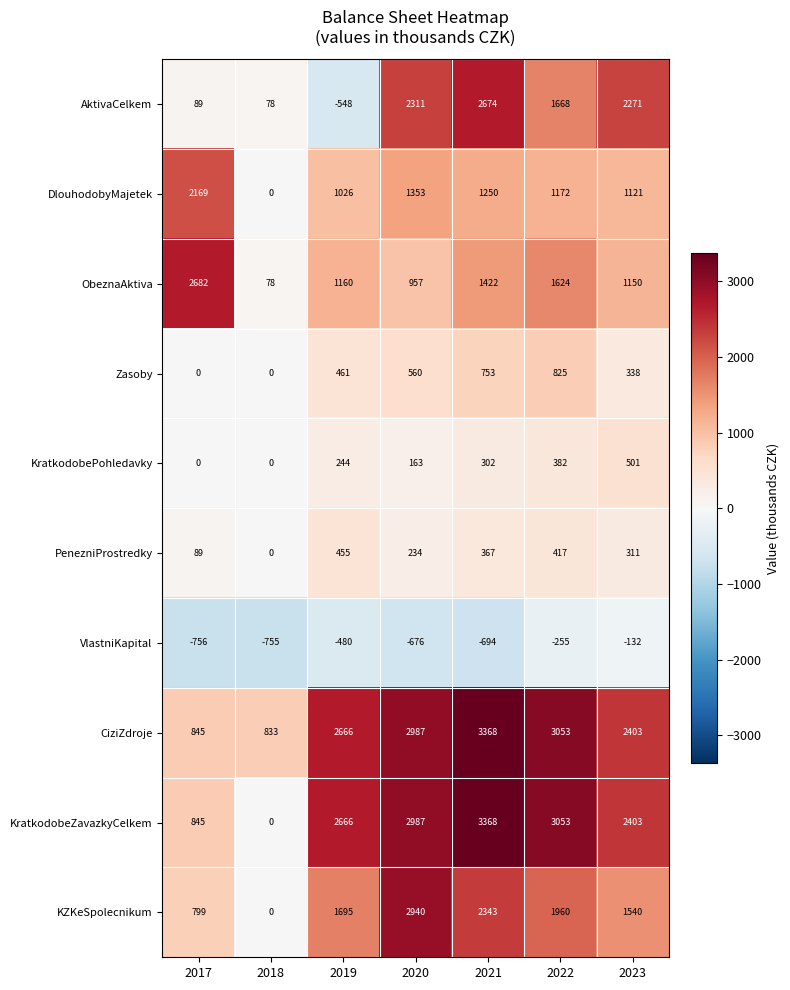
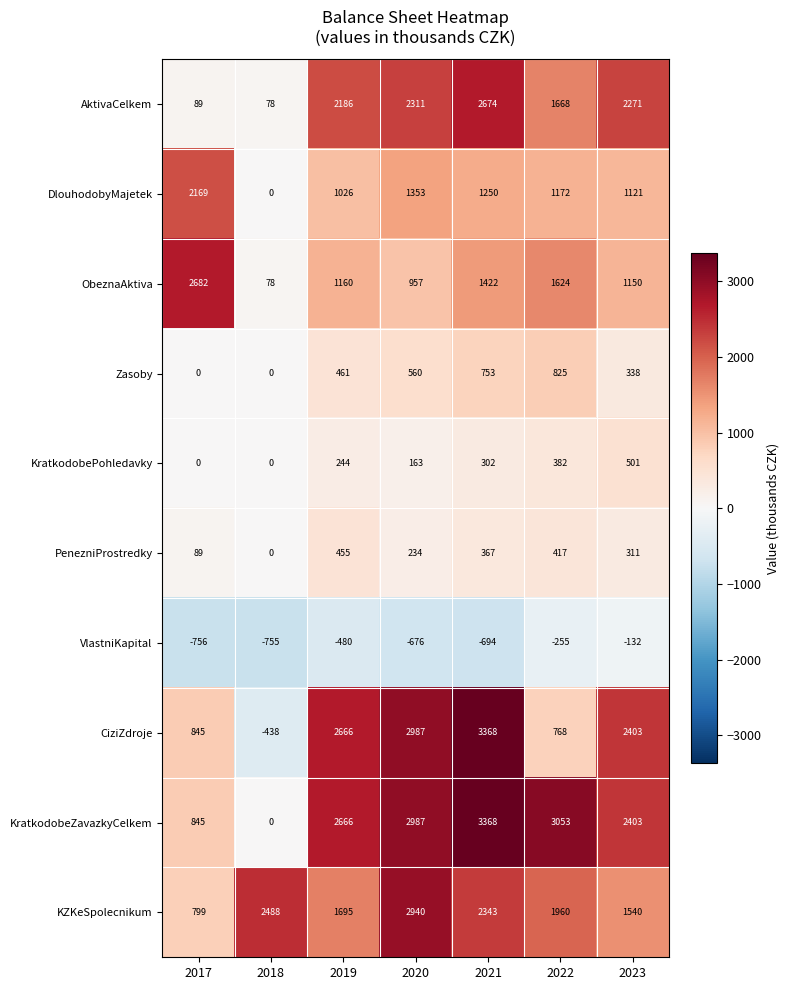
  {
    "AktivaCelkem": {
      "2017": 89,
      "2018": 78,
-     "2019": -548,
+     "2019": 2186,
      "2020": 2311,
      "2021": 2674,
      "2022": 1668,
      "2023": 2271
    },
    "DlouhodobyMajetek": {
      "2017": 2169,
      "2018": 0,
      "2019": 1026,
      "2020": 1353,
      "2021": 1250,
      "2022": 1172,
      "2023": 1121
    },
    "ObeznaAktiva": {
      "2017": 2682,
      "2018": 78,
      "2019": 1160,
      "2020": 957,
      "2021": 1422,
      "2022": 1624,
      "2023": 1150
    },
    "Zasoby": {
      "2017": 0,
      "2018": 0,
      "2019": 461,
      "2020": 560,
      "2021": 753,
      "2022": 825,
      "2023": 338
    },
    "KratkodobePohledavky": {
      "2017": 0,
      "2018": 0,
      "2019": 244,
      "2020": 163,
      "2021": 302,
      "2022": 382,
      "2023": 501
    },
    "PenezniProstredky": {
      "2017": 89,
      "2018": 0,
      "2019": 455,
      "2020": 234,
      "2021": 367,
      "2022": 417,
      "2023": 311
    },
    "VlastniKapital": {
      "2017": -756,
      "2018": -755,
      "2019": -480,
      "2020": -676,
      "2021": -694,
      "2022": -255,
      "2023": -132
    },
    "CiziZdroje": {
      "2017": 845,
-     "2018": 833,
+     "2018": -438,
      "2019": 2666,
      "2020": 2987,
      "2021": 3368,
-     "2022": 3053,
+     "2022": 768,
      "2023": 2403
    },
    "KratkodobeZavazkyCelkem": {
      "2017": 845,
      "2018": 0,
      "2019": 2666,
      "2020": 2987,
      "2021": 3368,
      "2022": 3053,
      "2023": 2403
    },
    "KZKeSpolecnikum": {
      "2017": 799,
-     "2018": 0,
+     "2018": 2488,
      "2019": 1695,
      "2020": 2940,
      "2021": 2343,
      "2022": 1960,
      "2023": 1540
    }
  }
